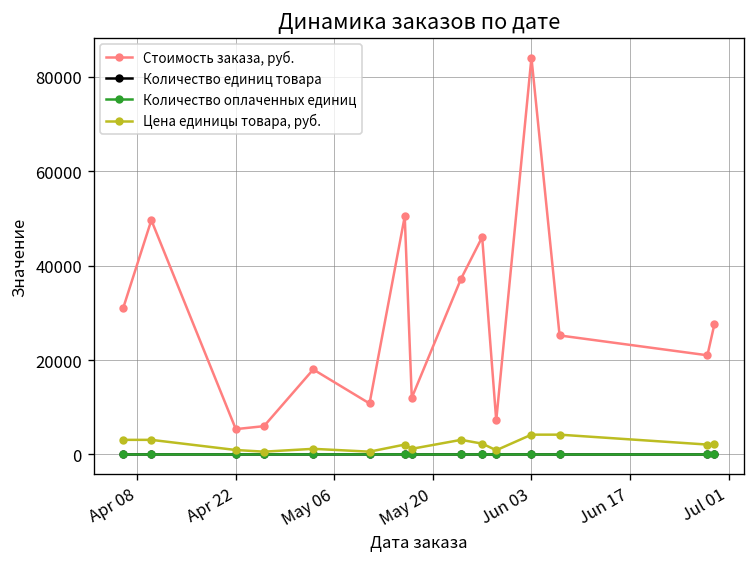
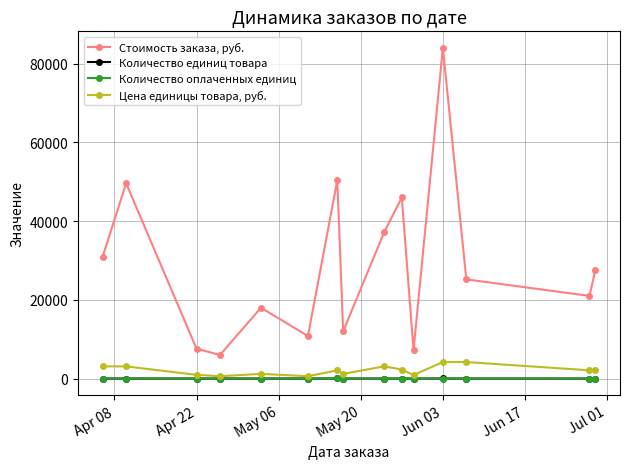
  {
    "Стоимость заказа, руб.": {
-     "Apr 22": 5000,
+     "Apr 22": 8000,
      "Jun 03": 84000
    },
    "Количество оплаченных единиц": {
      "Apr 22": 0,
      "Jun 03": 0
    },
    "Цена единицы товара, руб.": {
      "Apr 22": 1000,
      "Jun 03": 4000
    }
  }
